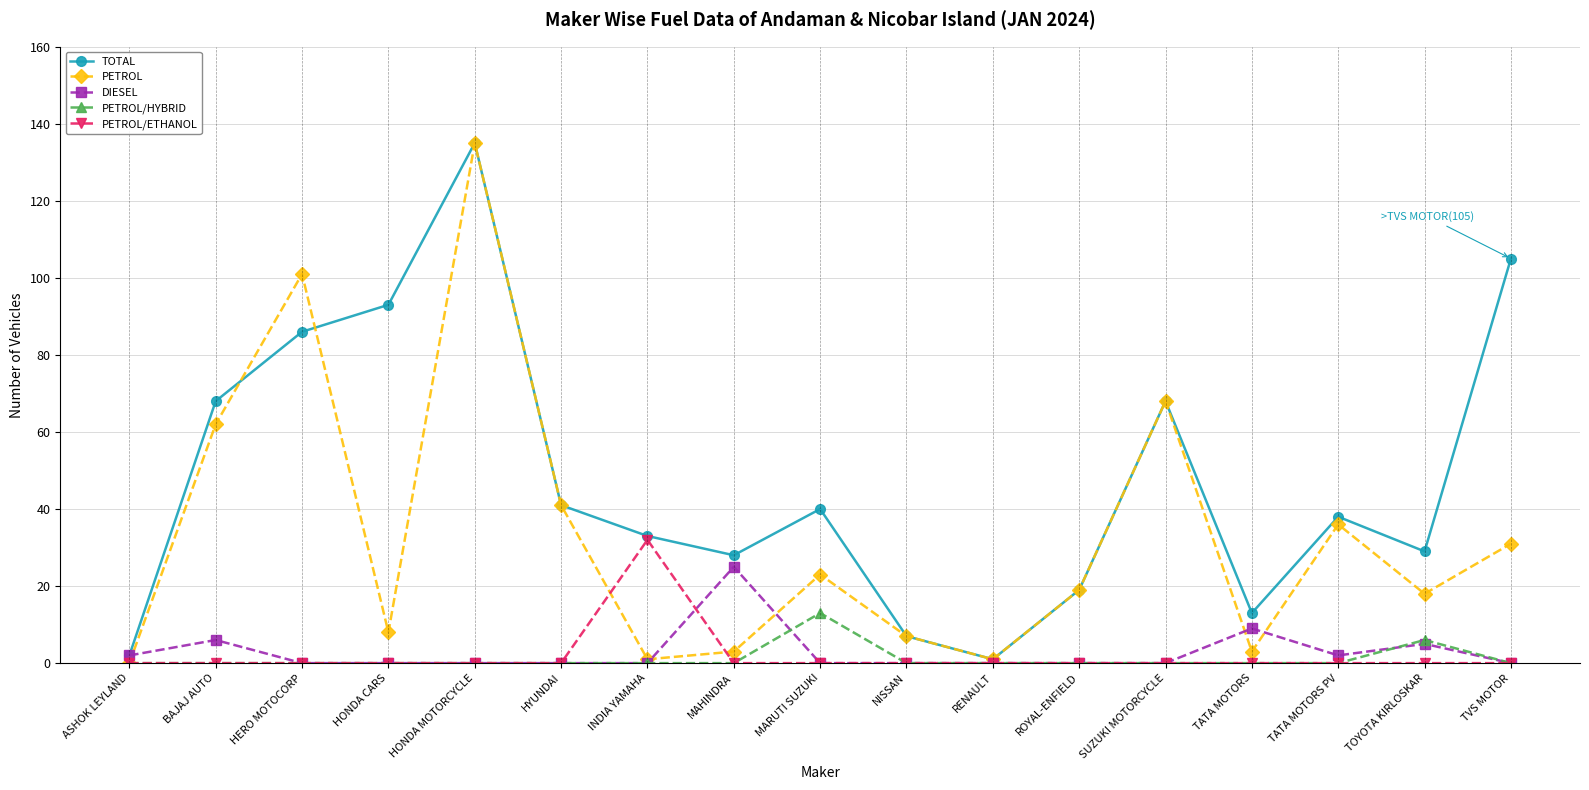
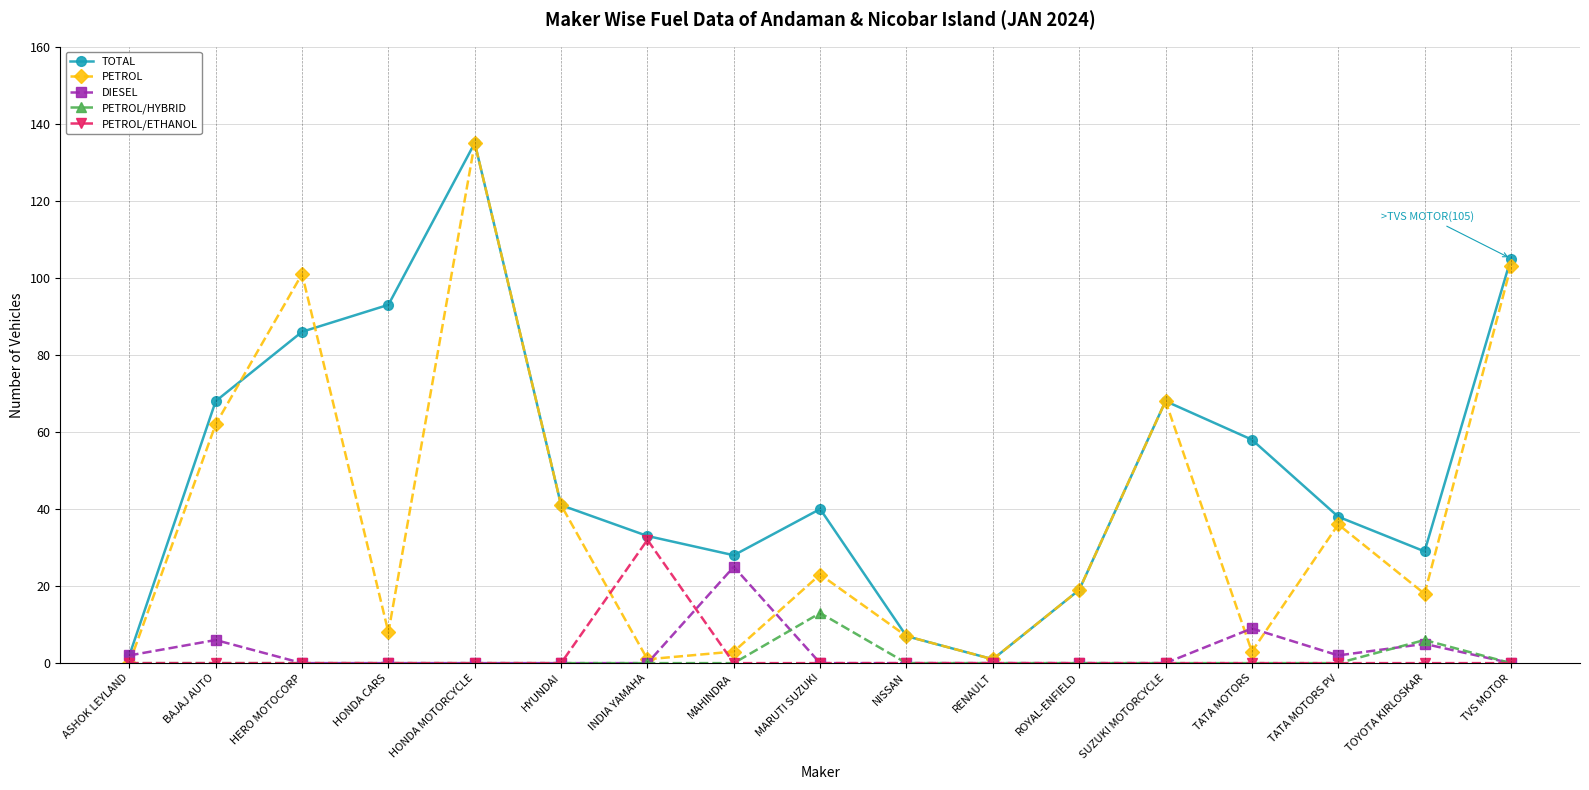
  {
    "TOTAL": {
      "BAJAJ AUTO": 68,
      "HERO MOTOCORP": 86,
      "HONDA CARS": 93,
      "INDIA YAMAHA": 33,
      "MAHINDRA": 28,
      "MARUTI SUZUKI": 40,
-     "TATA MOTORS": 13,
+     "TATA MOTORS": 58,
      "TATA MOTORS PV": 38,
      "TOYOTA KIRLOSKAR": 29
    },
    "PETROL": {
      "BAJAJ AUTO": 62,
      "HERO MOTOCORP": 101,
      "HONDA CARS": 8,
      "INDIA YAMAHA": 1,
      "MAHINDRA": 3,
      "MARUTI SUZUKI": 23,
      "TATA MOTORS": 3,
      "TATA MOTORS PV": 36,
      "TOYOTA KIRLOSKAR": 18,
-     "TVS MOTOR": 31
+     "TVS MOTOR": 103
    },
    "DIESEL": {
      "BAJAJ AUTO": 6,
      "MAHINDRA": 25,
      "TATA MOTORS": 9,
      "TATA MOTORS PV": 2,
      "TOYOTA KIRLOSKAR": 5
    },
    "PETROL/HYBRID": {
      "MARUTI SUZUKI": 13,
      "TOYOTA KIRLOSKAR": 6
    },
    "PETROL/ETHANOL": {
      "INDIA YAMAHA": 32,
      "TOYOTA KIRLOSKAR": 0
    }
  }
